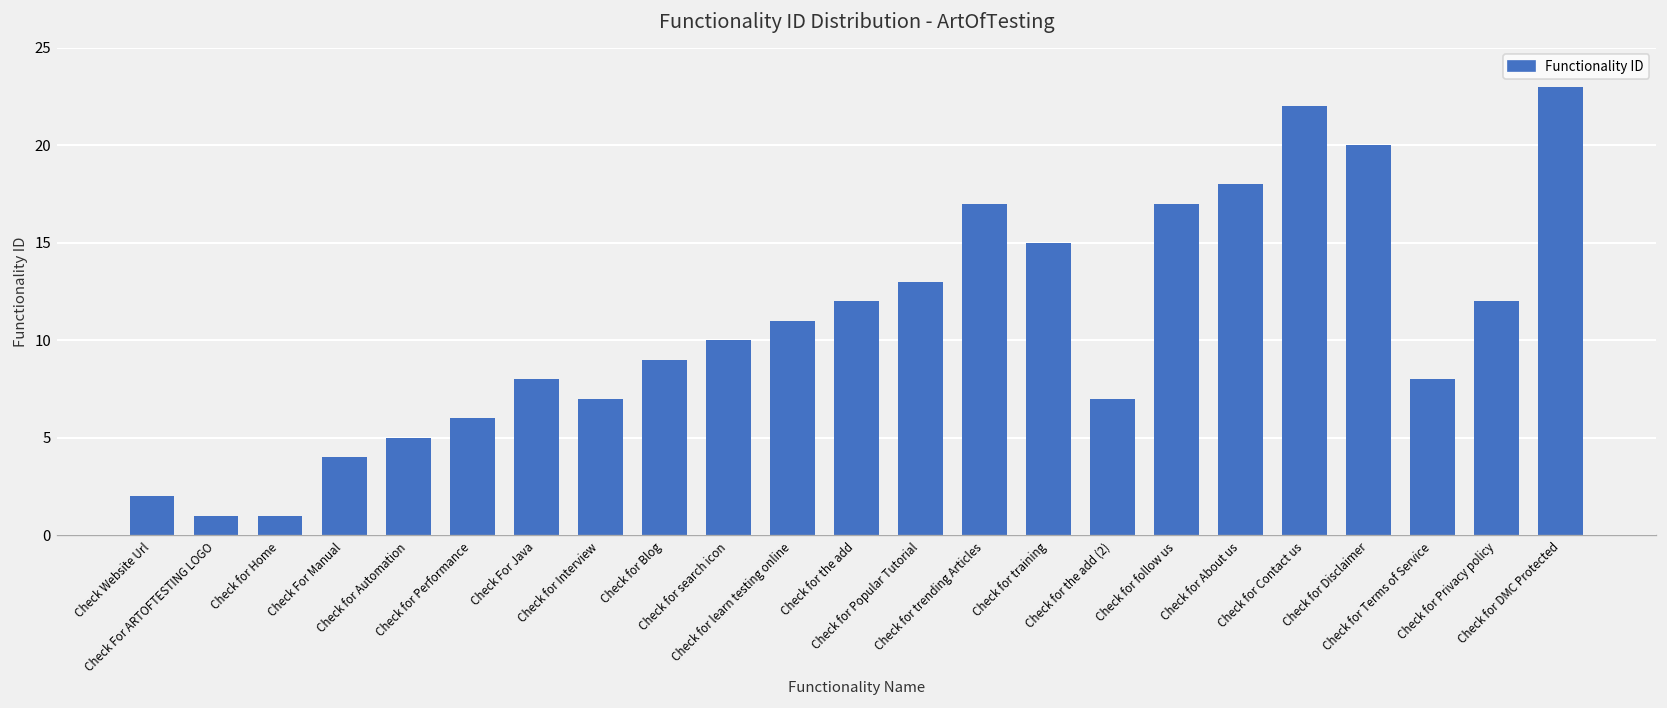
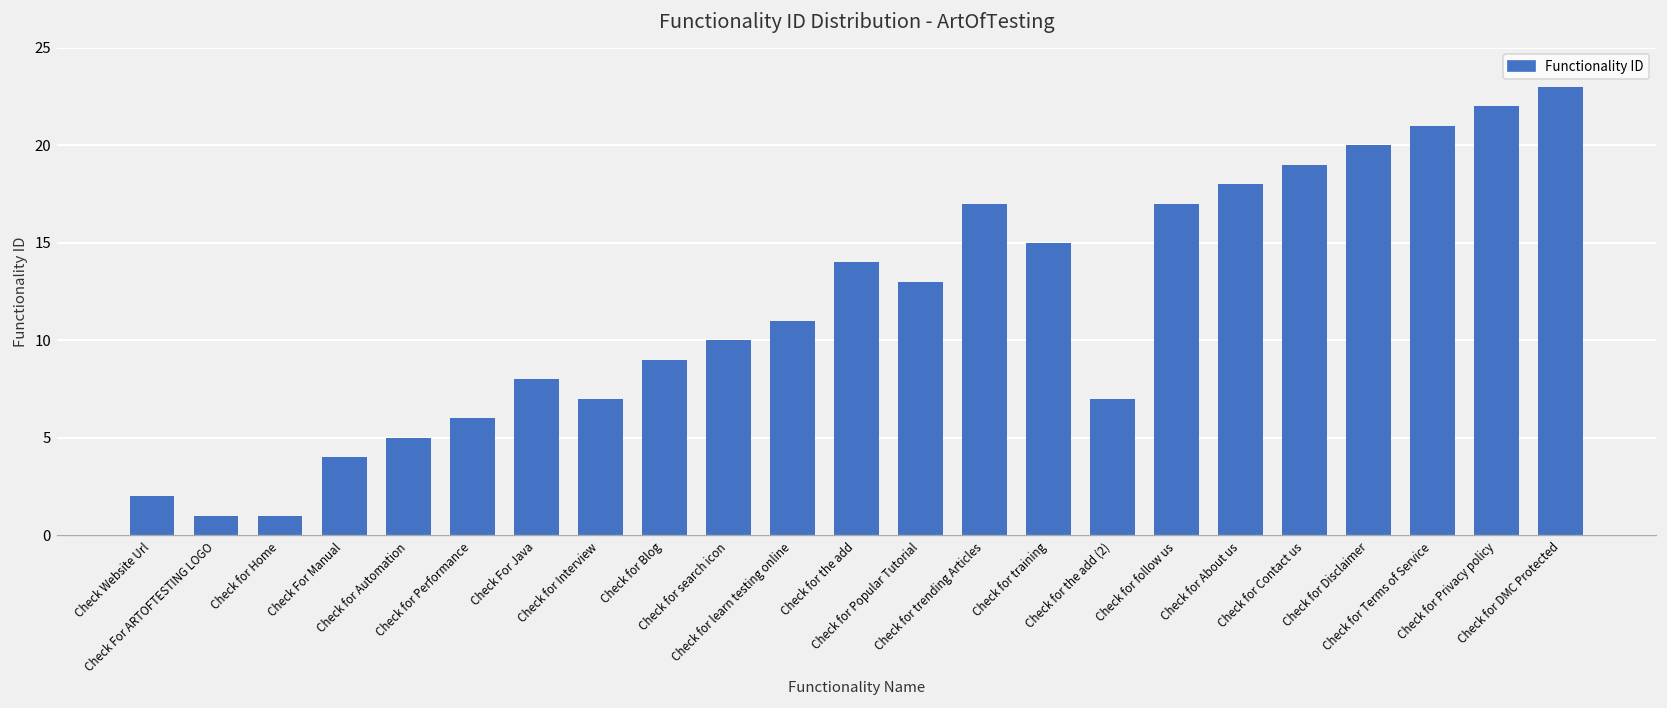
  {
    "Check Website Url": 2,
    "Check For ARTOFTESTING LOGO": 1,
    "Check for Home": 1,
    "Check For Manual": 4,
    "Check for Automation": 5,
    "Check for Performance": 6,
    "Check For Java": 8,
    "Check for Interview": 7,
    "Check for Blog": 9,
    "Check for search icon": 10,
    "Check for learn testing online": 11,
-   "Check for the add": 12,
+   "Check for the add": 14,
    "Check for Popular Tutorial": 13,
    "Check for trending Articles": 17,
    "Check for training": 15,
    "Check for the add (2)": 7,
    "Check for follow us": 17,
    "Check for About us": 18,
-   "Check for Contact us": 22,
+   "Check for Contact us": 19,
    "Check for Disclaimer": 20,
-   "Check for Terms of Service": 8,
-   "Check for Privacy policy": 12,
+   "Check for Terms of Service": 21,
+   "Check for Privacy policy": 22,
    "Check for DMC Protected": 23
  }
